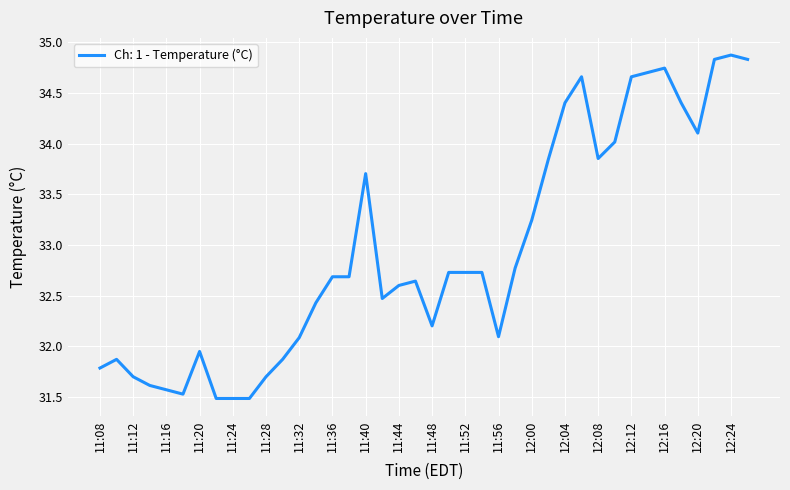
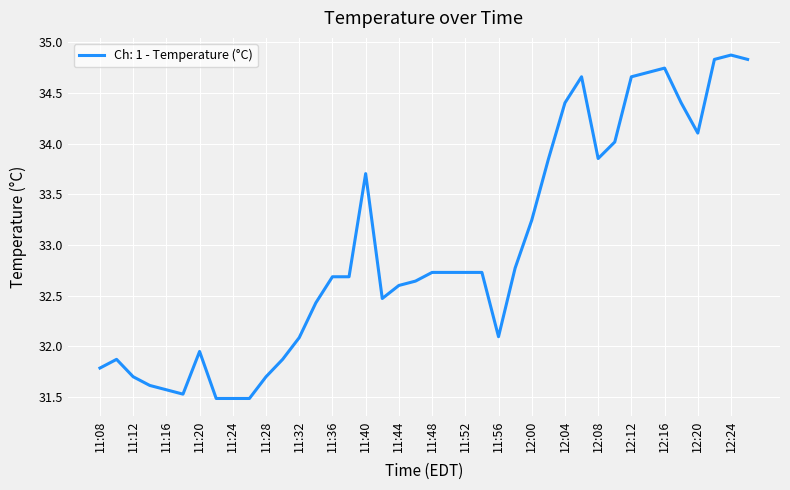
  {
    "11:08": 31.79,
    "11:12": 31.70,
    "11:16": 31.57,
    "11:20": 31.95,
    "11:24": 31.49,
    "11:28": 31.70,
    "11:32": 32.09,
    "11:36": 32.69,
    "11:40": 33.71,
    "11:44": 32.60,
-   "11:48": 32.20,
+   "11:48": 32.73,
    "11:52": 32.73,
    "11:56": 32.10,
    "12:00": 33.25,
    "12:04": 34.40,
    "12:08": 33.85,
    "12:12": 34.66,
    "12:16": 34.75,
    "12:20": 34.11,
    "12:24": 34.88
  }
